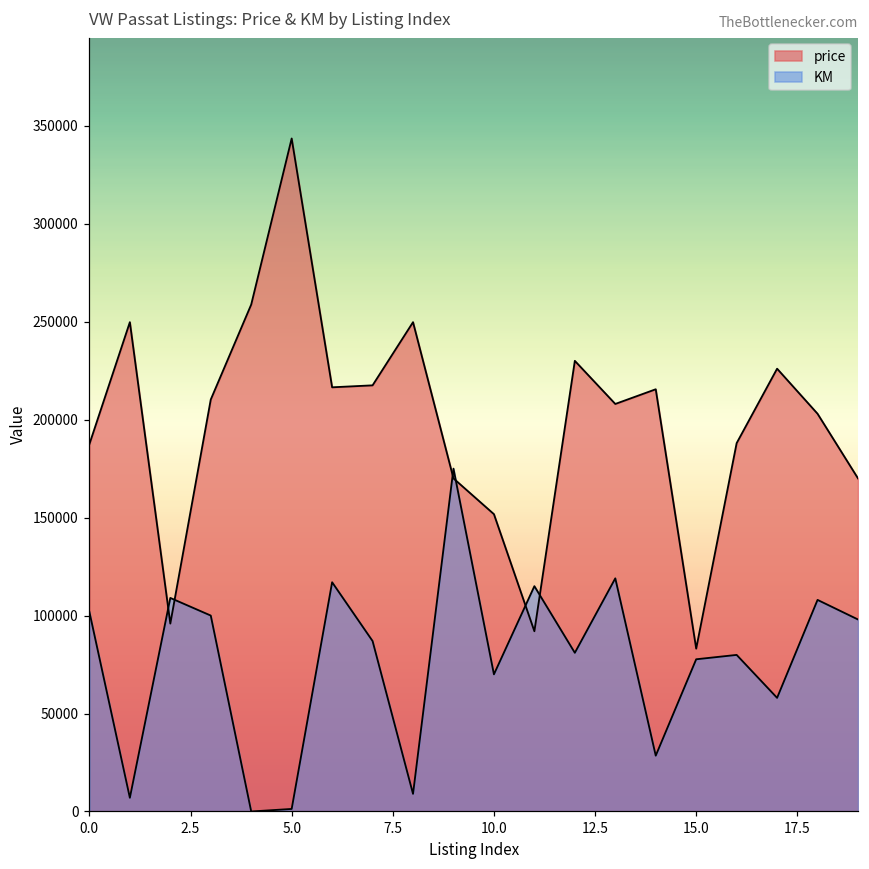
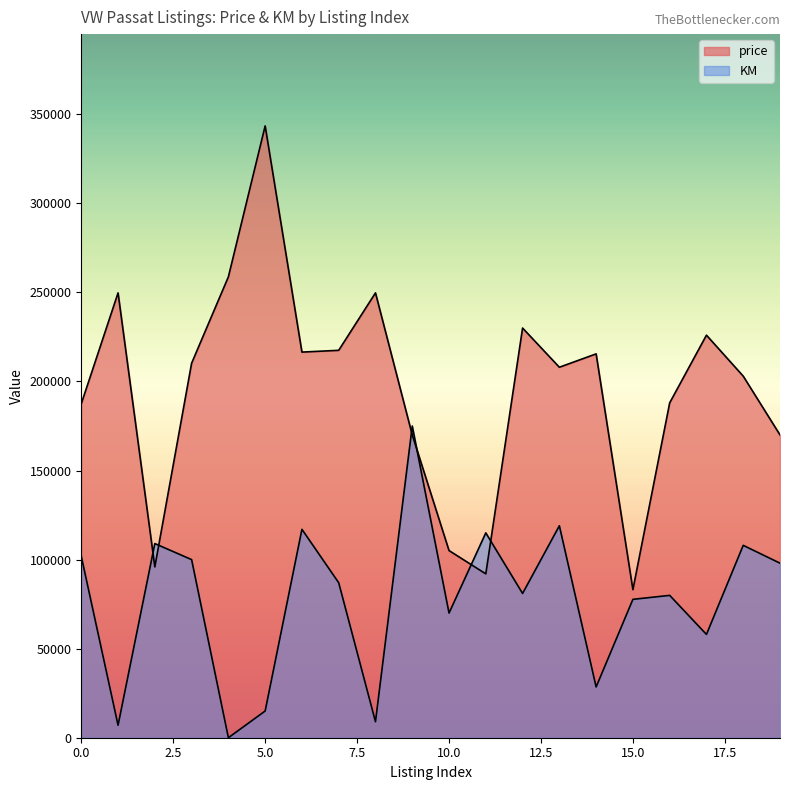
  {
    "price": {
      "0.0": 188000,
      "5.0": 344000,
-     "10.0": 152000,
+     "10.0": 105000,
      "15.0": 83000
    },
    "KM": {
      "0.0": 102000,
-     "5.0": 1000,
+     "5.0": 15000,
      "10.0": 70000,
      "15.0": 78000
    }
  }
